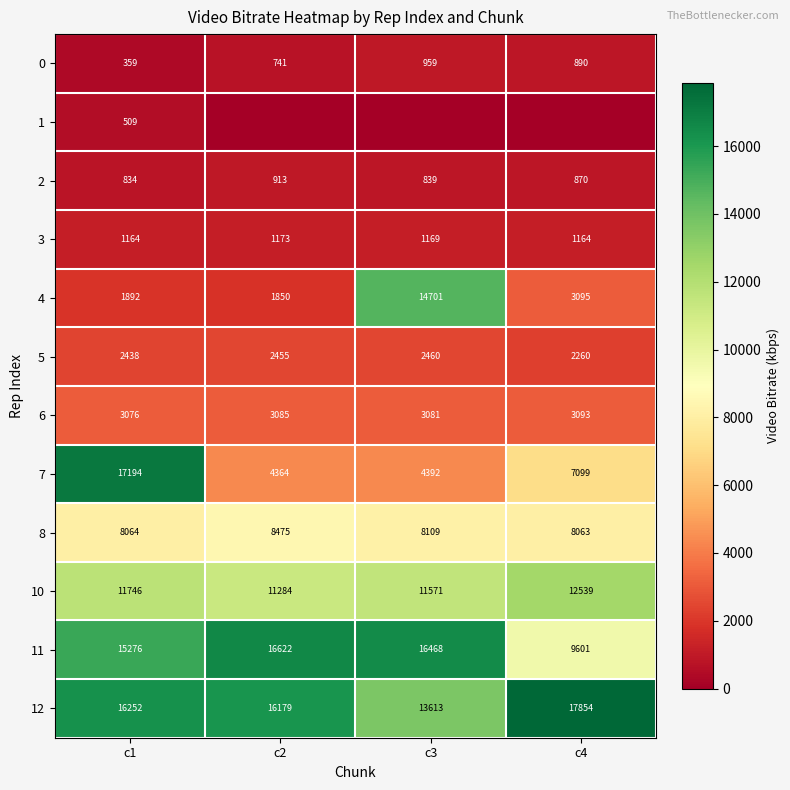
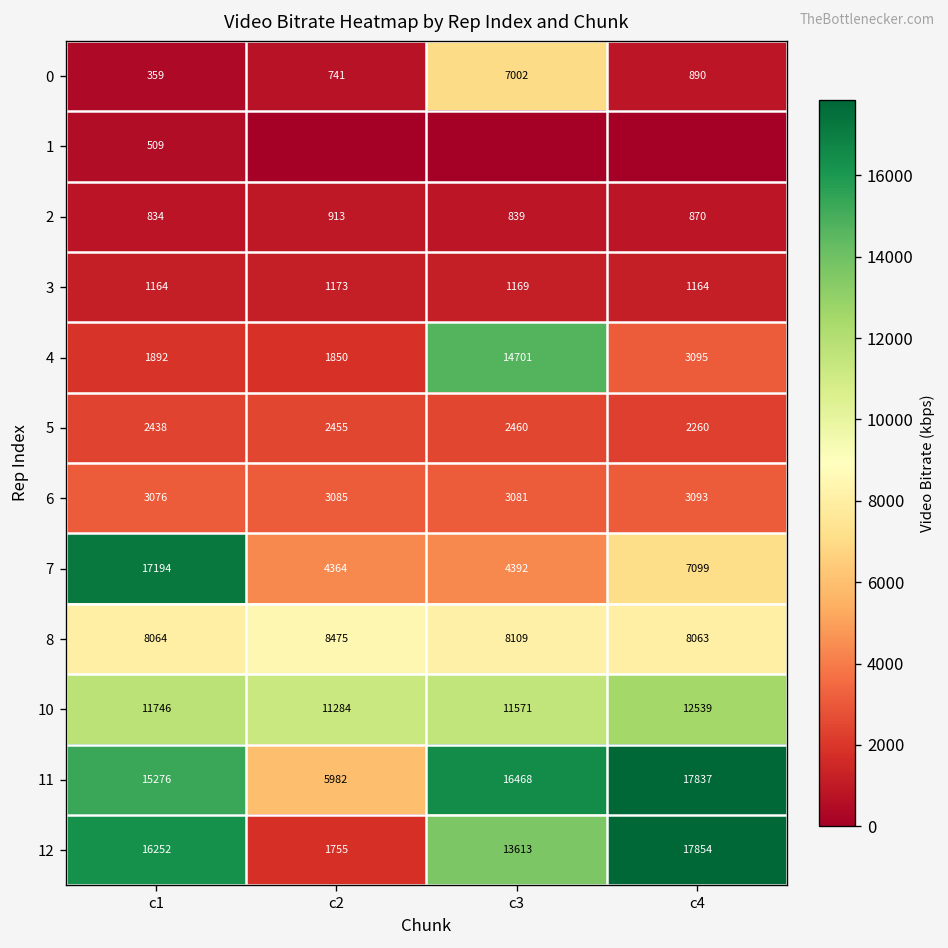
  {
    "0": {
      "c1": 359,
      "c2": 741,
-     "c3": 959,
+     "c3": 7002,
      "c4": 890
    },
    "1": {
      "c1": 509
    },
    "2": {
      "c1": 834,
      "c2": 913,
      "c3": 839,
      "c4": 870
    },
    "3": {
      "c1": 1164,
      "c2": 1173,
      "c3": 1169,
      "c4": 1164
    },
    "4": {
      "c1": 1892,
      "c2": 1850,
      "c3": 14701,
      "c4": 3095
    },
    "5": {
      "c1": 2438,
      "c2": 2455,
      "c3": 2460,
      "c4": 2260
    },
    "6": {
      "c1": 3076,
      "c2": 3085,
      "c3": 3081,
      "c4": 3093
    },
    "7": {
      "c1": 17194,
      "c2": 4364,
      "c3": 4392,
      "c4": 7099
    },
    "8": {
      "c1": 8064,
      "c2": 8475,
      "c3": 8109,
      "c4": 8063
    },
    "10": {
      "c1": 11746,
      "c2": 11284,
      "c3": 11571,
      "c4": 12539
    },
    "11": {
      "c1": 15276,
-     "c2": 16622,
+     "c2": 5982,
      "c3": 16468,
-     "c4": 9601
+     "c4": 17837
    },
    "12": {
      "c1": 16252,
-     "c2": 16179,
+     "c2": 1755,
      "c3": 13613,
      "c4": 17854
    }
  }
